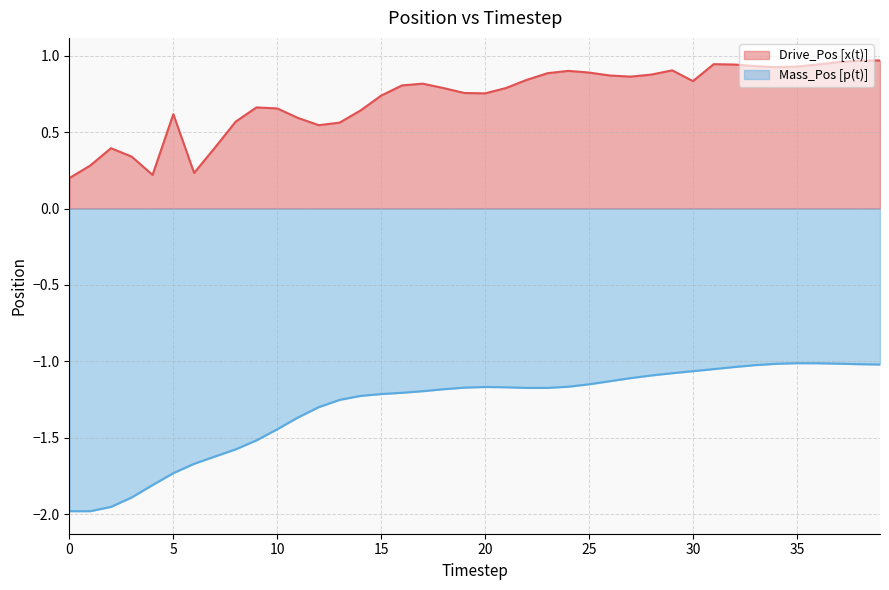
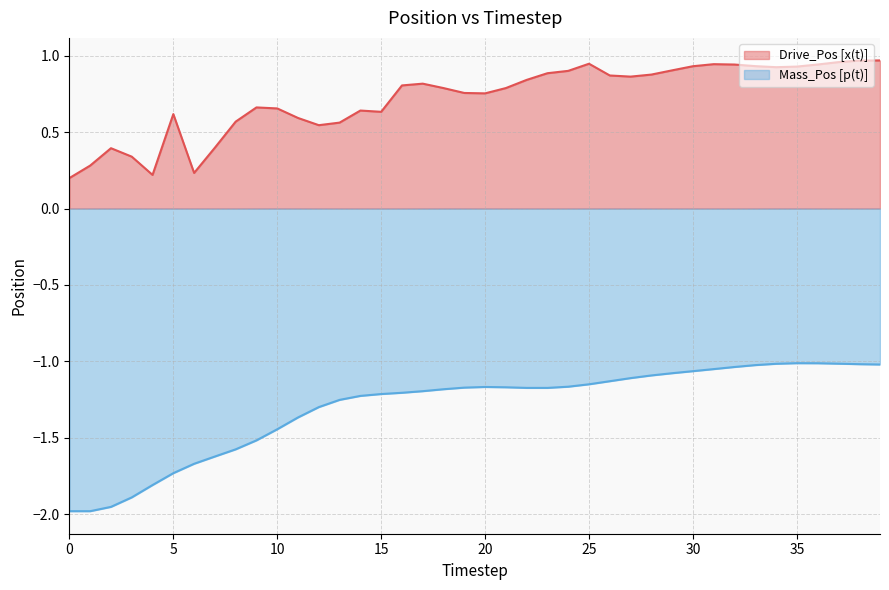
  {
    "Drive_Pos [x(t)]": {
      "0": 0.20,
      "5": 0.62,
      "10": 0.66,
-     "15": 0.74,
+     "15": 0.63,
      "20": 0.75,
-     "25": 0.89,
-     "30": 0.83
+     "25": 0.95,
+     "30": 0.93
    }
  }
